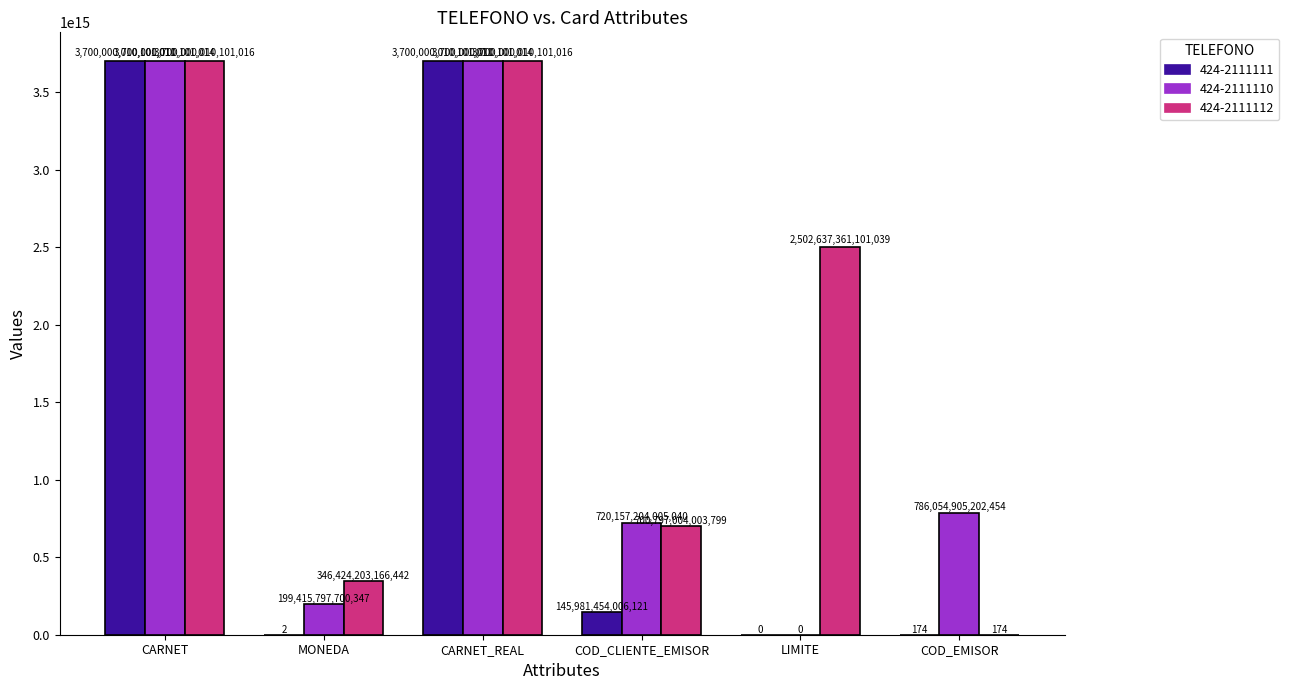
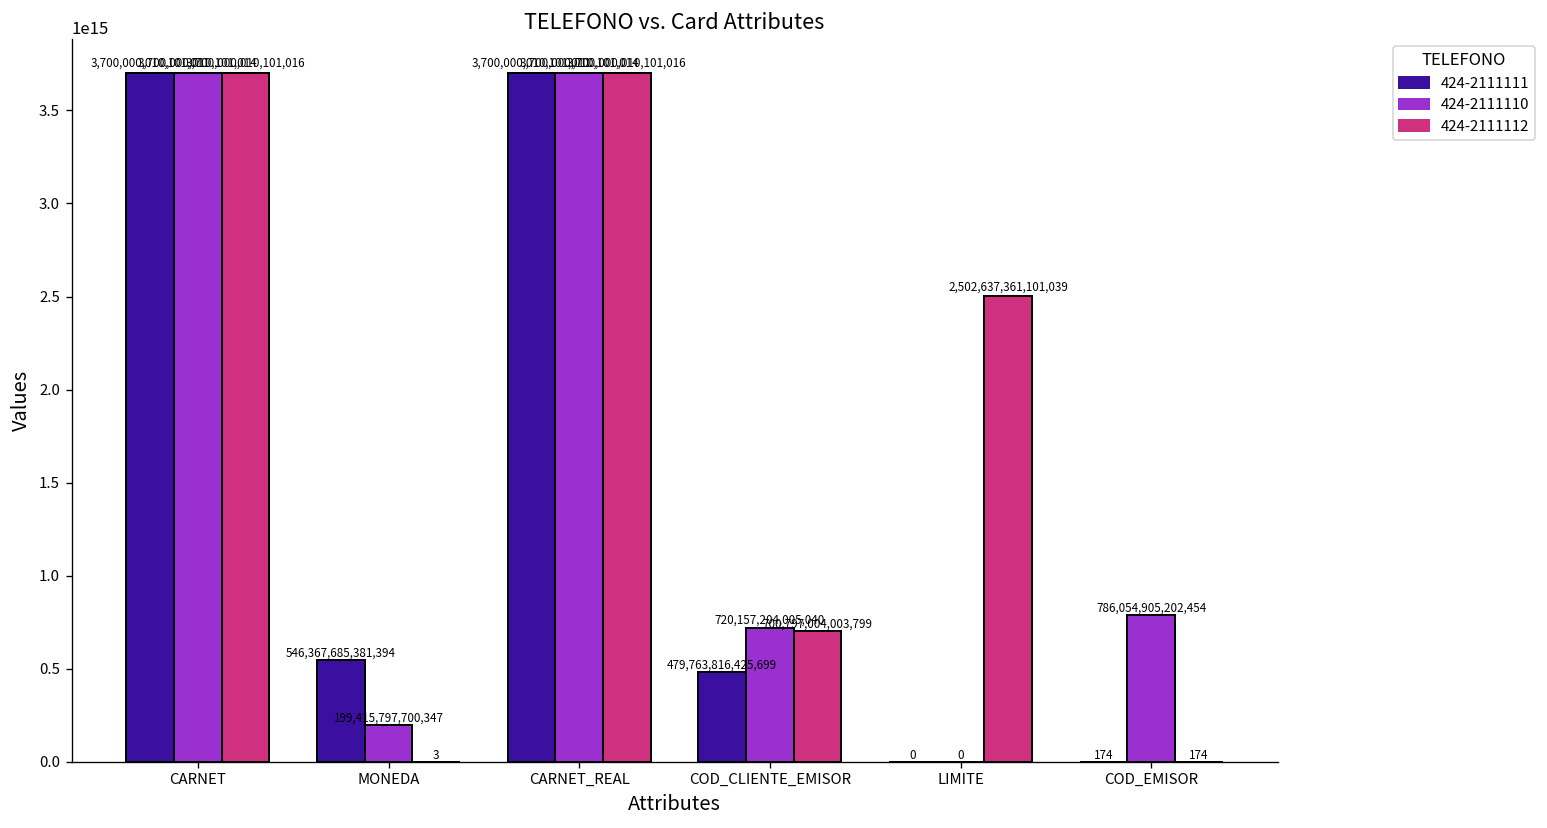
  {
    "424-2111111": {
-     "MONEDA": "2",
-     "COD_CLIENTE_EMISOR": "145,981,454,006,121",
+     "MONEDA": "546,367,685,381,394",
+     "COD_CLIENTE_EMISOR": "479,763,816,425,699",
      "LIMITE": "0",
      "COD_EMISOR": "174"
    },
    "424-2111110": {
      "MONEDA": "199,415,797,700,347",
      "LIMITE": "0",
      "COD_EMISOR": "786,054,905,202,454"
    },
    "424-2111112": {
-     "MONEDA": "346,424,203,166,442",
+     "MONEDA": "3",
      "LIMITE": "2,502,637,361,101,039",
      "COD_EMISOR": "174"
    }
  }
